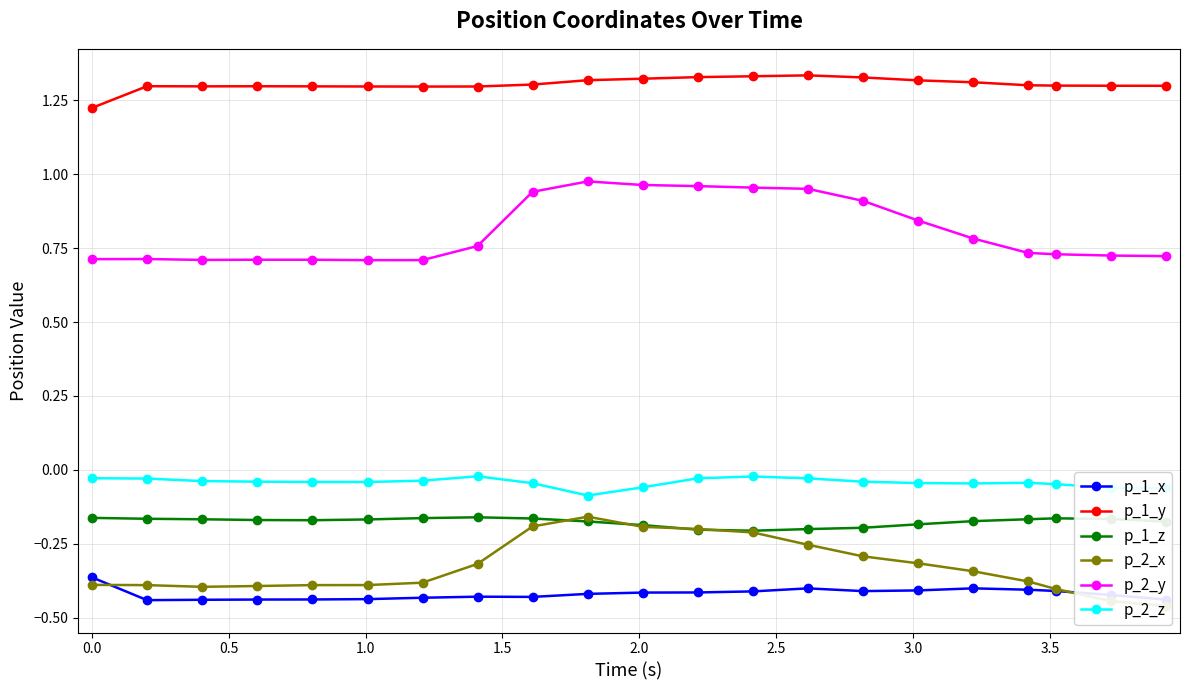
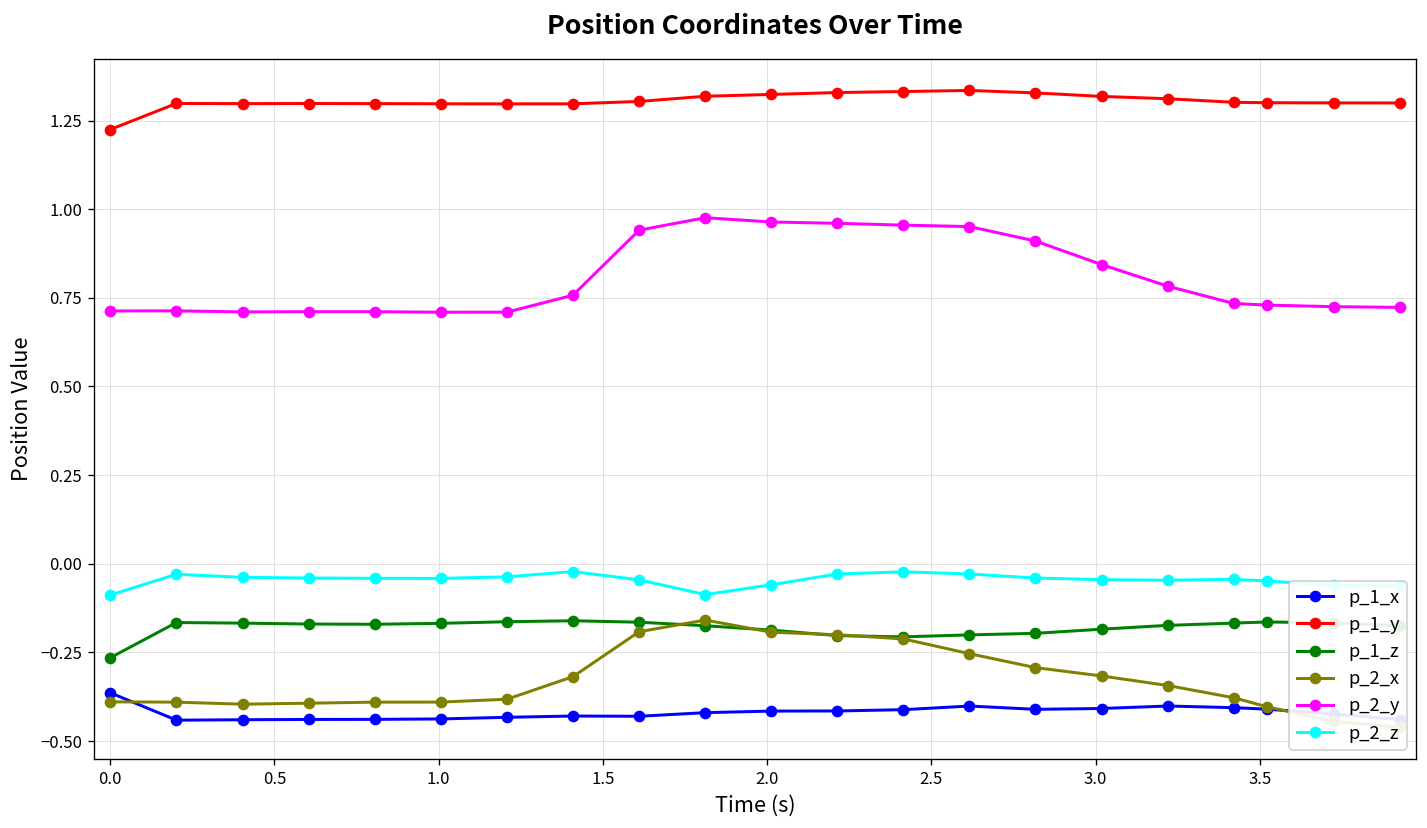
  {
    "p_1_x": {
      "0.0": -0.36
    },
    "p_1_y": {
      "0.0": 1.22
    },
    "p_1_z": {
-     "0.0": -0.16
+     "0.0": -0.27
    },
    "p_2_x": {
      "0.0": -0.39
    },
    "p_2_y": {
      "0.0": 0.71
    },
    "p_2_z": {
-     "0.0": -0.03
+     "0.0": -0.09
    }
  }
